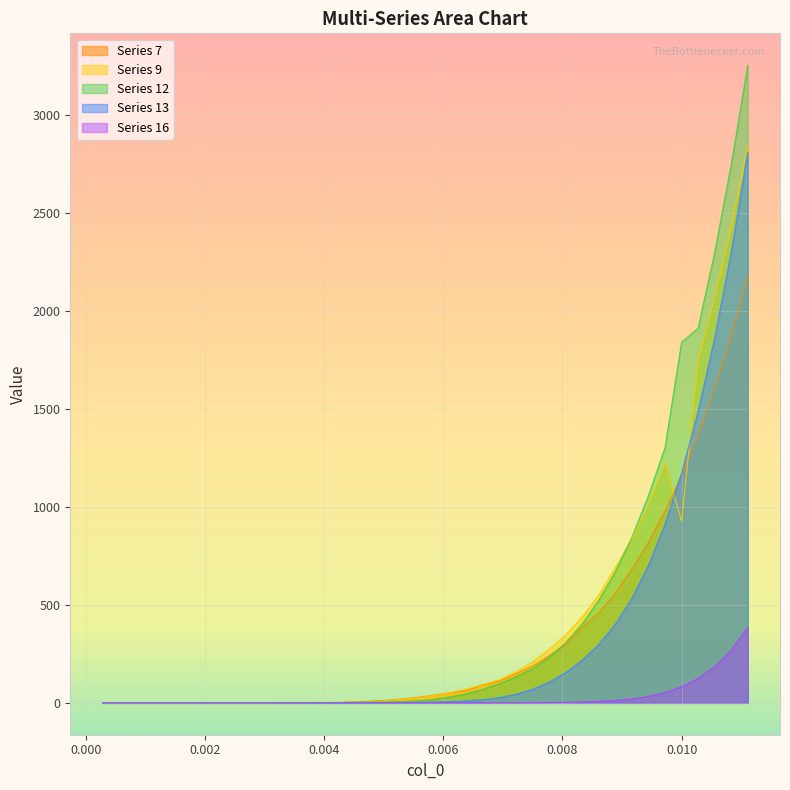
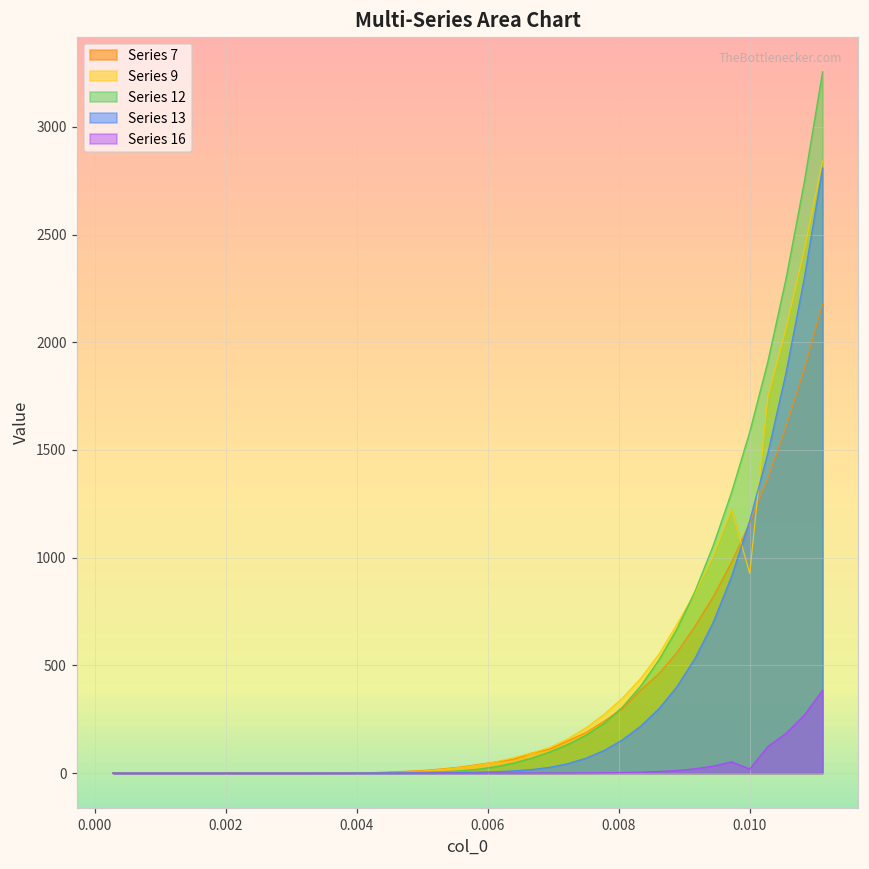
  {
    "Series 9": {
      "0.010": 930
    },
    "Series 12": {
-     "0.010": 1840
+     "0.010": 1580
    },
    "Series 16": {
-     "0.010": 80
+     "0.010": 20
    }
  }
